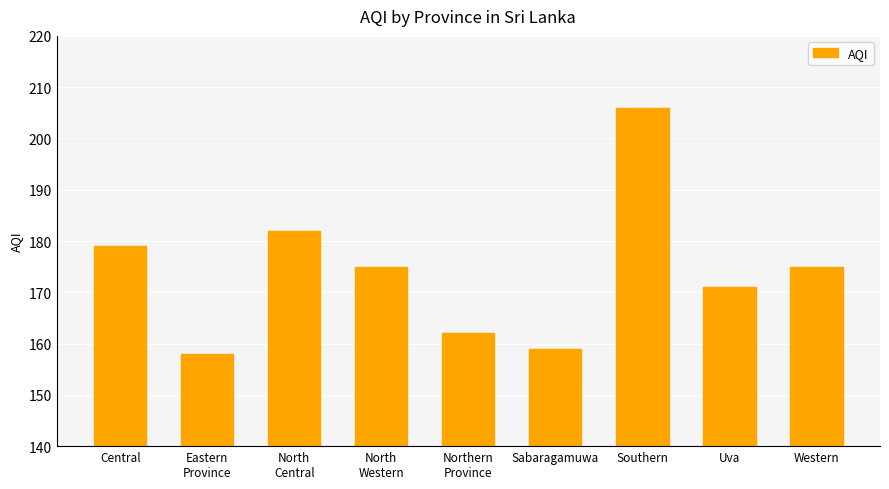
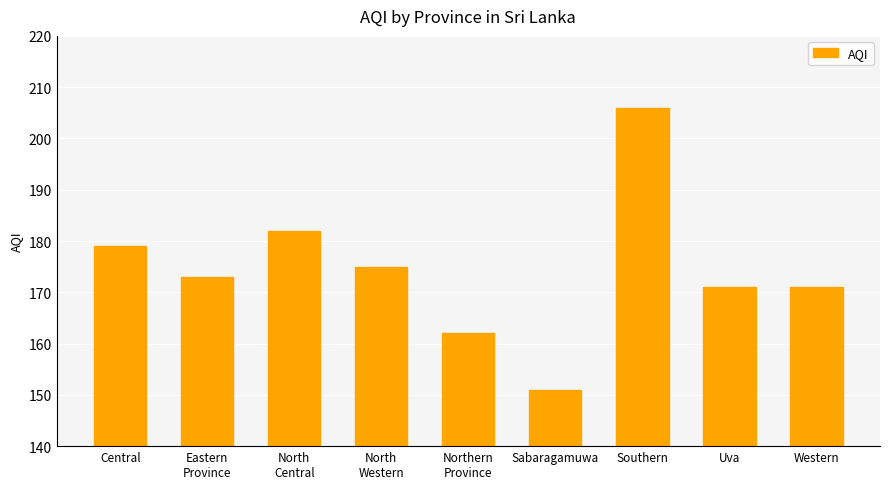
  {
    "Central": 179,
-   "Eastern Province": 158,
+   "Eastern Province": 173,
    "North Central": 182,
    "North Western": 175,
    "Northern Province": 162,
-   "Sabaragamuwa": 159,
+   "Sabaragamuwa": 151,
    "Southern": 206,
    "Uva": 171,
-   "Western": 175
+   "Western": 171
  }
